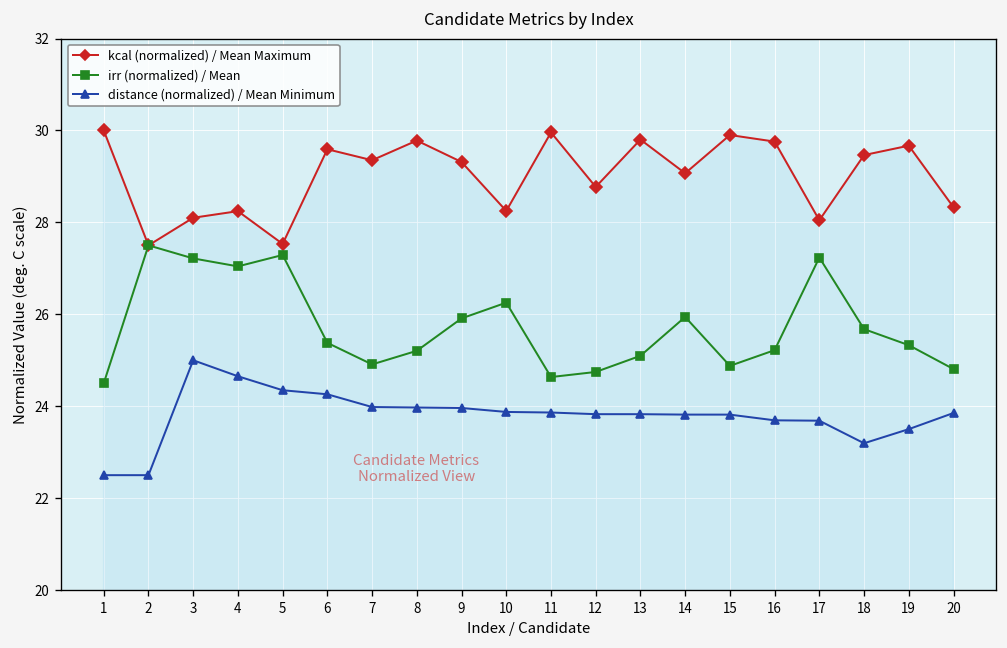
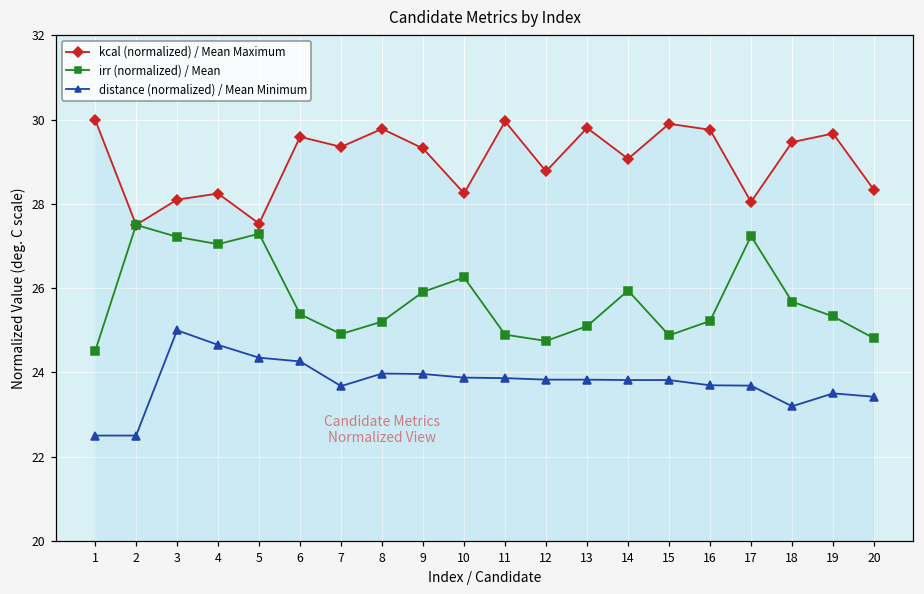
  {
    "kcal (normalized) / Mean Maximum": {
      "1": 30.0,
      "3": 28.1,
      "4": 28.2,
      "5": 27.5,
      "6": 29.6,
      "7": 29.4,
      "8": 29.8,
      "9": 29.3,
      "10": 28.2,
      "11": 30.0,
      "12": 28.8,
      "13": 29.8,
      "14": 29.1,
      "15": 29.9,
      "16": 29.8,
      "17": 28.0,
      "18": 29.5,
      "19": 29.7,
      "20": 28.3
    },
    "irr (normalized) / Mean": {
      "1": 24.5,
      "3": 27.2,
      "4": 27.0,
      "5": 27.3,
      "6": 25.4,
      "7": 24.9,
      "8": 25.2,
      "9": 25.9,
      "10": 26.3,
-     "11": 24.6,
+     "11": 24.9,
      "12": 24.7,
      "13": 25.1,
      "14": 25.9,
      "15": 24.9,
      "16": 25.2,
      "17": 27.2,
      "18": 25.7,
      "19": 25.3,
      "20": 24.8
    },
    "distance (normalized) / Mean Minimum": {
      "1": 22.5,
      "2": 22.5,
      "3": 25.0,
      "4": 24.7,
      "5": 24.3,
      "6": 24.3,
-     "7": 24.0,
+     "7": 23.7,
      "8": 24.0,
      "9": 24.0,
      "10": 23.9,
      "11": 23.9,
      "12": 23.8,
      "13": 23.8,
      "14": 23.8,
      "15": 23.8,
      "16": 23.7,
      "17": 23.7,
      "18": 23.2,
      "19": 23.5,
-     "20": 23.9
+     "20": 23.4
    }
  }
